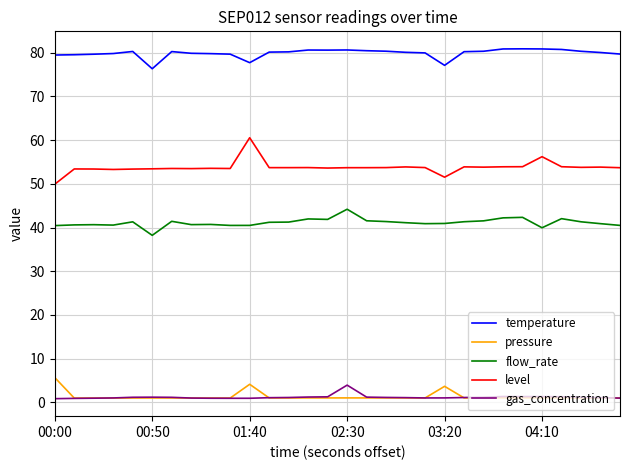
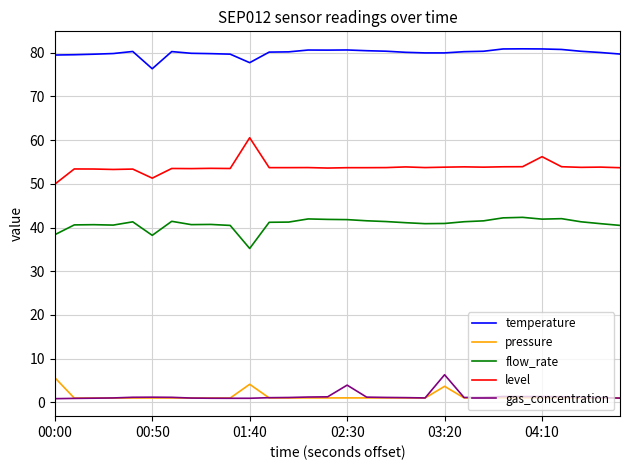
  {
    "temperature": {
      "00:00": 79,
      "00:50": 76,
      "01:40": 78,
      "02:30": 81,
-     "03:20": 77,
+     "03:20": 80,
      "04:10": 81
    },
    "pressure": {
      "00:00": 6,
      "01:40": 4,
      "02:30": 1,
      "03:20": 4
    },
    "flow_rate": {
-     "00:00": 40,
+     "00:00": 38,
      "00:50": 38,
-     "01:40": 40,
-     "02:30": 44,
+     "01:40": 35,
+     "02:30": 42,
      "03:20": 41,
-     "04:10": 40
+     "04:10": 42
    },
    "level": {
      "00:00": 50,
-     "00:50": 53,
+     "00:50": 51,
      "01:40": 61,
      "02:30": 54,
-     "03:20": 52,
+     "03:20": 54,
      "04:10": 56
    },
    "gas_concentration": {
      "00:00": 1,
      "01:40": 1,
      "02:30": 4,
-     "03:20": 1
+     "03:20": 6
    }
  }
